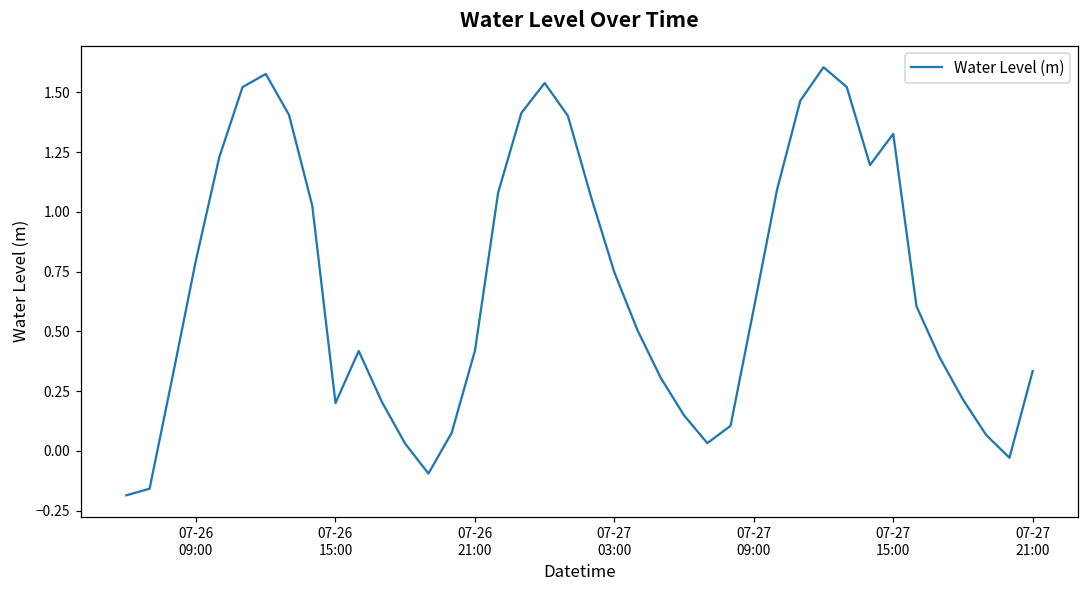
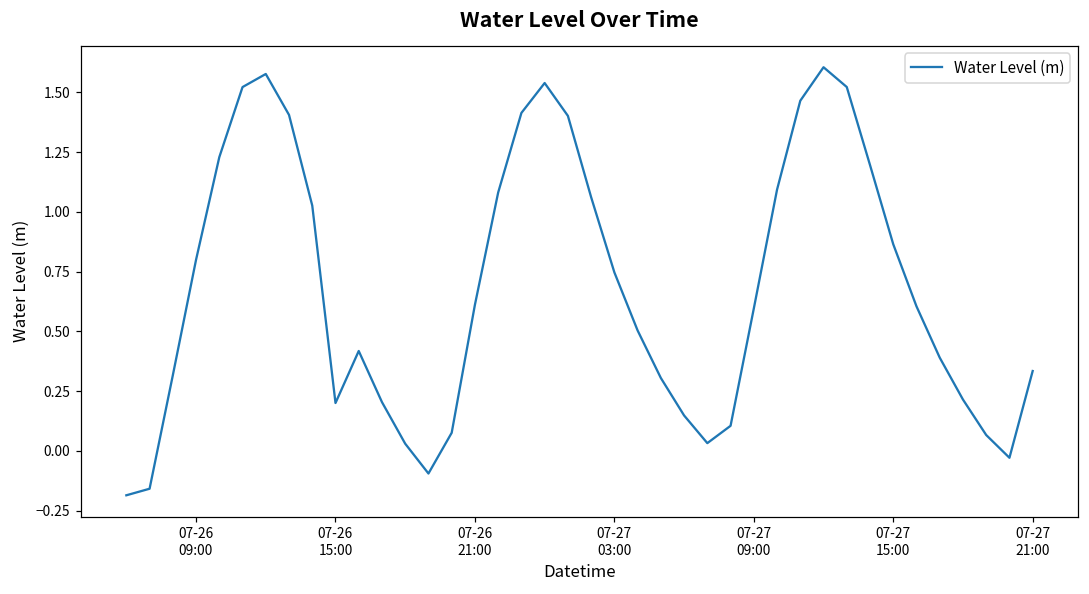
  {
    "07-26 09:00": 0.80,
    "07-26 15:00": 0.20,
-   "07-26 21:00": 0.42,
+   "07-26 21:00": 0.61,
    "07-27 03:00": 0.75,
    "07-27 09:00": 0.60,
-   "07-27 15:00": 1.33,
+   "07-27 15:00": 0.86,
    "07-27 21:00": 0.33
  }
